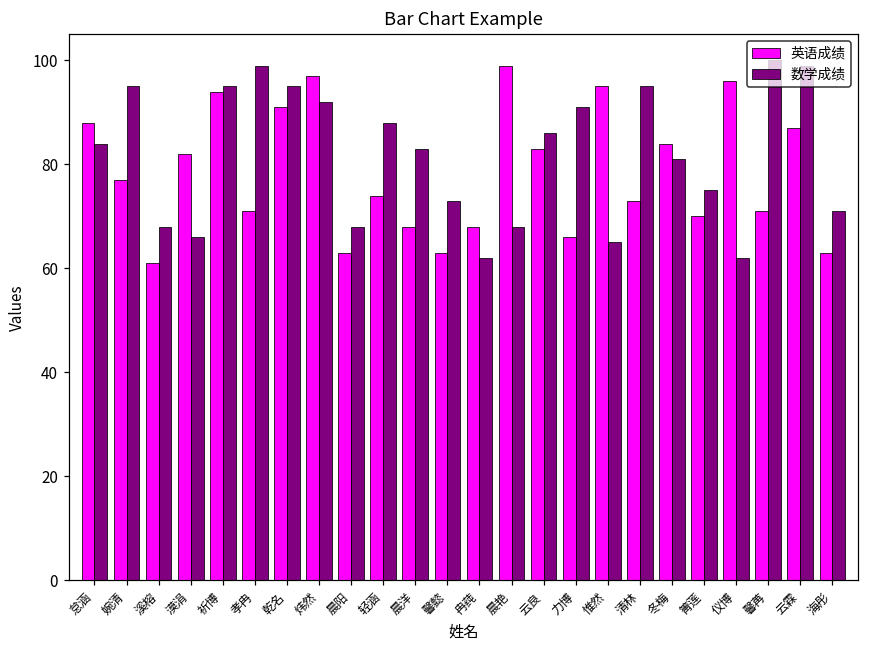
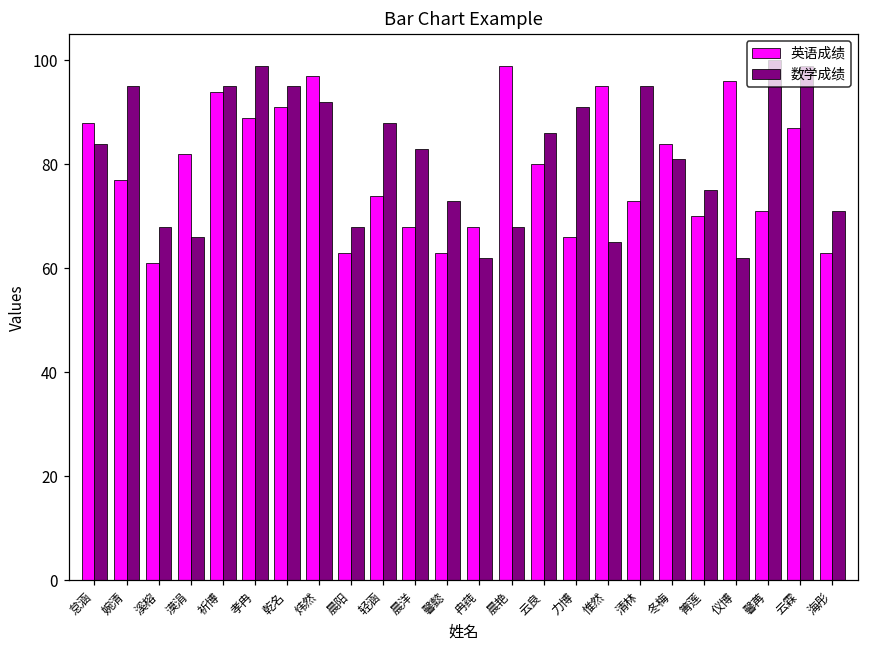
  {
    "英语成绩": {
      "怠涵": 88,
      "婉清": 77,
      "溪榕": 61,
      "漠涓": 82,
      "祈博": 94,
-     "孝冉": 71,
+     "孝冉": 89,
      "乾名": 91,
      "炜然": 97,
      "晨阳": 63,
      "轻涵": 74,
      "晨洋": 68,
      "馨懿": 63,
      "冉莼": 68,
      "晨艳": 99,
-     "云良": 83,
+     "云良": 80,
      "力博": 66,
      "惟然": 95,
      "清林": 73,
      "冬梅": 84,
      "箐莲": 70,
      "仪博": 96,
      "馨苒": 71,
      "云霖": 87,
      "海彤": 63
    },
    "数学成绩": {
      "怠涵": 84,
      "婉清": 95,
      "溪榕": 68,
      "漠涓": 66,
      "祈博": 95,
      "孝冉": 99,
      "乾名": 95,
      "炜然": 92,
      "晨阳": 68,
      "轻涵": 88,
      "晨洋": 83,
      "馨懿": 73,
      "冉莼": 62,
      "晨艳": 68,
      "云良": 86,
      "力博": 91,
      "惟然": 65,
      "清林": 95,
      "冬梅": 81,
      "箐莲": 75,
      "仪博": 62,
      "海彤": 71
    }
  }
